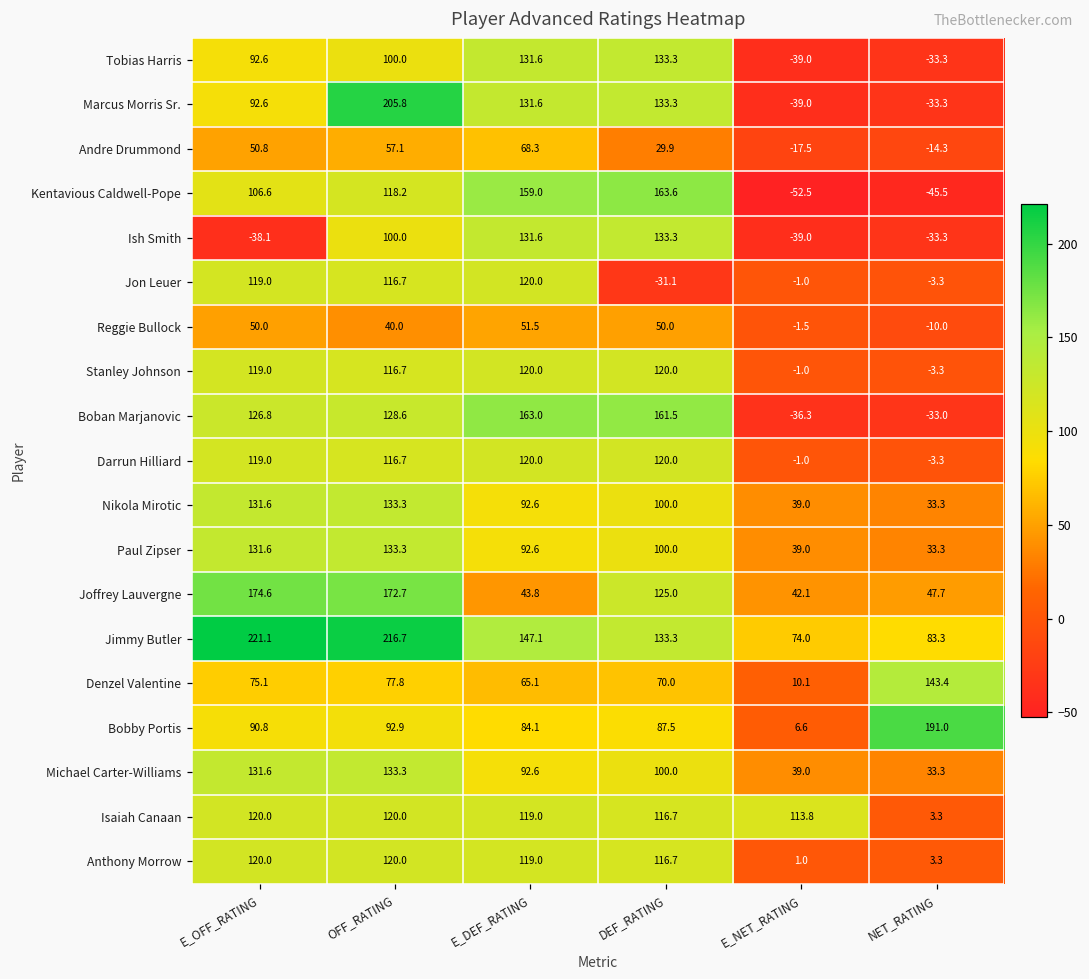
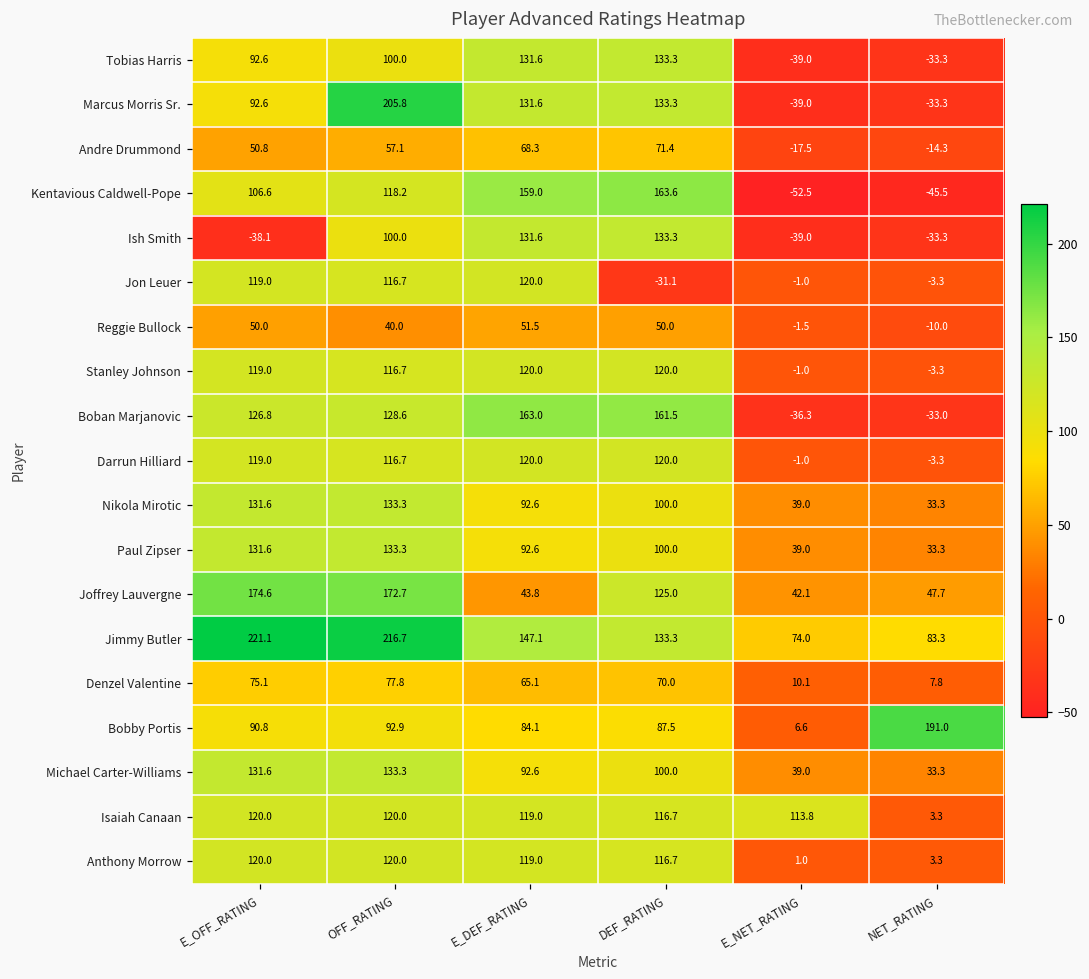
  {
    "Tobias Harris": {
      "E_OFF_RATING": 92.6,
      "OFF_RATING": 100.0,
      "E_DEF_RATING": 131.6,
      "DEF_RATING": 133.3,
      "E_NET_RATING": -39.0,
      "NET_RATING": -33.3
    },
    "Marcus Morris Sr.": {
      "E_OFF_RATING": 92.6,
      "OFF_RATING": 205.8,
      "E_DEF_RATING": 131.6,
      "DEF_RATING": 133.3,
      "E_NET_RATING": -39.0,
      "NET_RATING": -33.3
    },
    "Andre Drummond": {
      "E_OFF_RATING": 50.8,
      "OFF_RATING": 57.1,
      "E_DEF_RATING": 68.3,
-     "DEF_RATING": 29.9,
+     "DEF_RATING": 71.4,
      "E_NET_RATING": -17.5,
      "NET_RATING": -14.3
    },
    "Kentavious Caldwell-Pope": {
      "E_OFF_RATING": 106.6,
      "OFF_RATING": 118.2,
      "E_DEF_RATING": 159.0,
      "DEF_RATING": 163.6,
      "E_NET_RATING": -52.5,
      "NET_RATING": -45.5
    },
    "Ish Smith": {
      "E_OFF_RATING": -38.1,
      "OFF_RATING": 100.0,
      "E_DEF_RATING": 131.6,
      "DEF_RATING": 133.3,
      "E_NET_RATING": -39.0,
      "NET_RATING": -33.3
    },
    "Jon Leuer": {
      "E_OFF_RATING": 119.0,
      "OFF_RATING": 116.7,
      "E_DEF_RATING": 120.0,
      "DEF_RATING": -31.1,
      "E_NET_RATING": -1.0,
      "NET_RATING": -3.3
    },
    "Reggie Bullock": {
      "E_OFF_RATING": 50.0,
      "OFF_RATING": 40.0,
      "E_DEF_RATING": 51.5,
      "DEF_RATING": 50.0,
      "E_NET_RATING": -1.5,
      "NET_RATING": -10.0
    },
    "Stanley Johnson": {
      "E_OFF_RATING": 119.0,
      "OFF_RATING": 116.7,
      "E_DEF_RATING": 120.0,
      "DEF_RATING": 120.0,
      "E_NET_RATING": -1.0,
      "NET_RATING": -3.3
    },
    "Boban Marjanovic": {
      "E_OFF_RATING": 126.8,
      "OFF_RATING": 128.6,
      "E_DEF_RATING": 163.0,
      "DEF_RATING": 161.5,
      "E_NET_RATING": -36.3,
      "NET_RATING": -33.0
    },
    "Darrun Hilliard": {
      "E_OFF_RATING": 119.0,
      "OFF_RATING": 116.7,
      "E_DEF_RATING": 120.0,
      "DEF_RATING": 120.0,
      "E_NET_RATING": -1.0,
      "NET_RATING": -3.3
    },
    "Nikola Mirotic": {
      "E_OFF_RATING": 131.6,
      "OFF_RATING": 133.3,
      "E_DEF_RATING": 92.6,
      "DEF_RATING": 100.0,
      "E_NET_RATING": 39.0,
      "NET_RATING": 33.3
    },
    "Paul Zipser": {
      "E_OFF_RATING": 131.6,
      "OFF_RATING": 133.3,
      "E_DEF_RATING": 92.6,
      "DEF_RATING": 100.0,
      "E_NET_RATING": 39.0,
      "NET_RATING": 33.3
    },
    "Joffrey Lauvergne": {
      "E_OFF_RATING": 174.6,
      "OFF_RATING": 172.7,
      "E_DEF_RATING": 43.8,
      "DEF_RATING": 125.0,
      "E_NET_RATING": 42.1,
      "NET_RATING": 47.7
    },
    "Jimmy Butler": {
      "E_OFF_RATING": 221.1,
      "OFF_RATING": 216.7,
      "E_DEF_RATING": 147.1,
      "DEF_RATING": 133.3,
      "E_NET_RATING": 74.0,
      "NET_RATING": 83.3
    },
    "Denzel Valentine": {
      "E_OFF_RATING": 75.1,
      "OFF_RATING": 77.8,
      "E_DEF_RATING": 65.1,
      "DEF_RATING": 70.0,
      "E_NET_RATING": 10.1,
-     "NET_RATING": 143.4
+     "NET_RATING": 7.8
    },
    "Bobby Portis": {
      "E_OFF_RATING": 90.8,
      "OFF_RATING": 92.9,
      "E_DEF_RATING": 84.1,
      "DEF_RATING": 87.5,
      "E_NET_RATING": 6.6,
      "NET_RATING": 191.0
    },
    "Michael Carter-Williams": {
      "E_OFF_RATING": 131.6,
      "OFF_RATING": 133.3,
      "E_DEF_RATING": 92.6,
      "DEF_RATING": 100.0,
      "E_NET_RATING": 39.0,
      "NET_RATING": 33.3
    },
    "Isaiah Canaan": {
      "E_OFF_RATING": 120.0,
      "OFF_RATING": 120.0,
      "E_DEF_RATING": 119.0,
      "DEF_RATING": 116.7,
      "E_NET_RATING": 113.8,
      "NET_RATING": 3.3
    },
    "Anthony Morrow": {
      "E_OFF_RATING": 120.0,
      "OFF_RATING": 120.0,
      "E_DEF_RATING": 119.0,
      "DEF_RATING": 116.7,
      "E_NET_RATING": 1.0,
      "NET_RATING": 3.3
    }
  }
